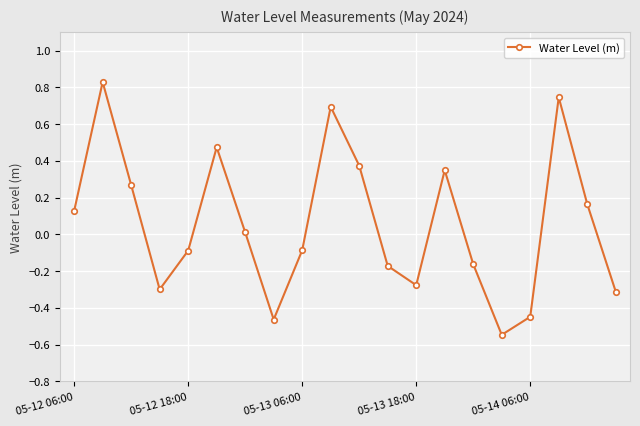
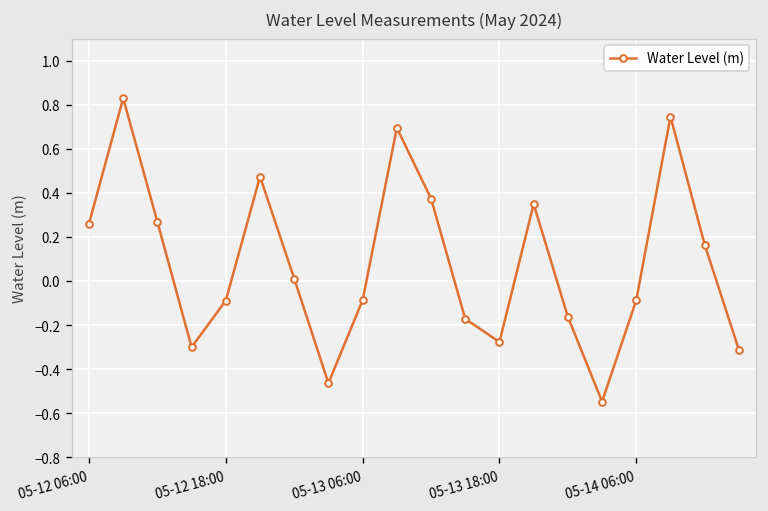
  {
-   "05-12 06:00": 0.13,
+   "05-12 06:00": 0.26,
    "05-12 18:00": -0.09,
    "05-13 06:00": -0.09,
    "05-13 18:00": -0.28,
-   "05-14 06:00": -0.45
+   "05-14 06:00": -0.09
  }
